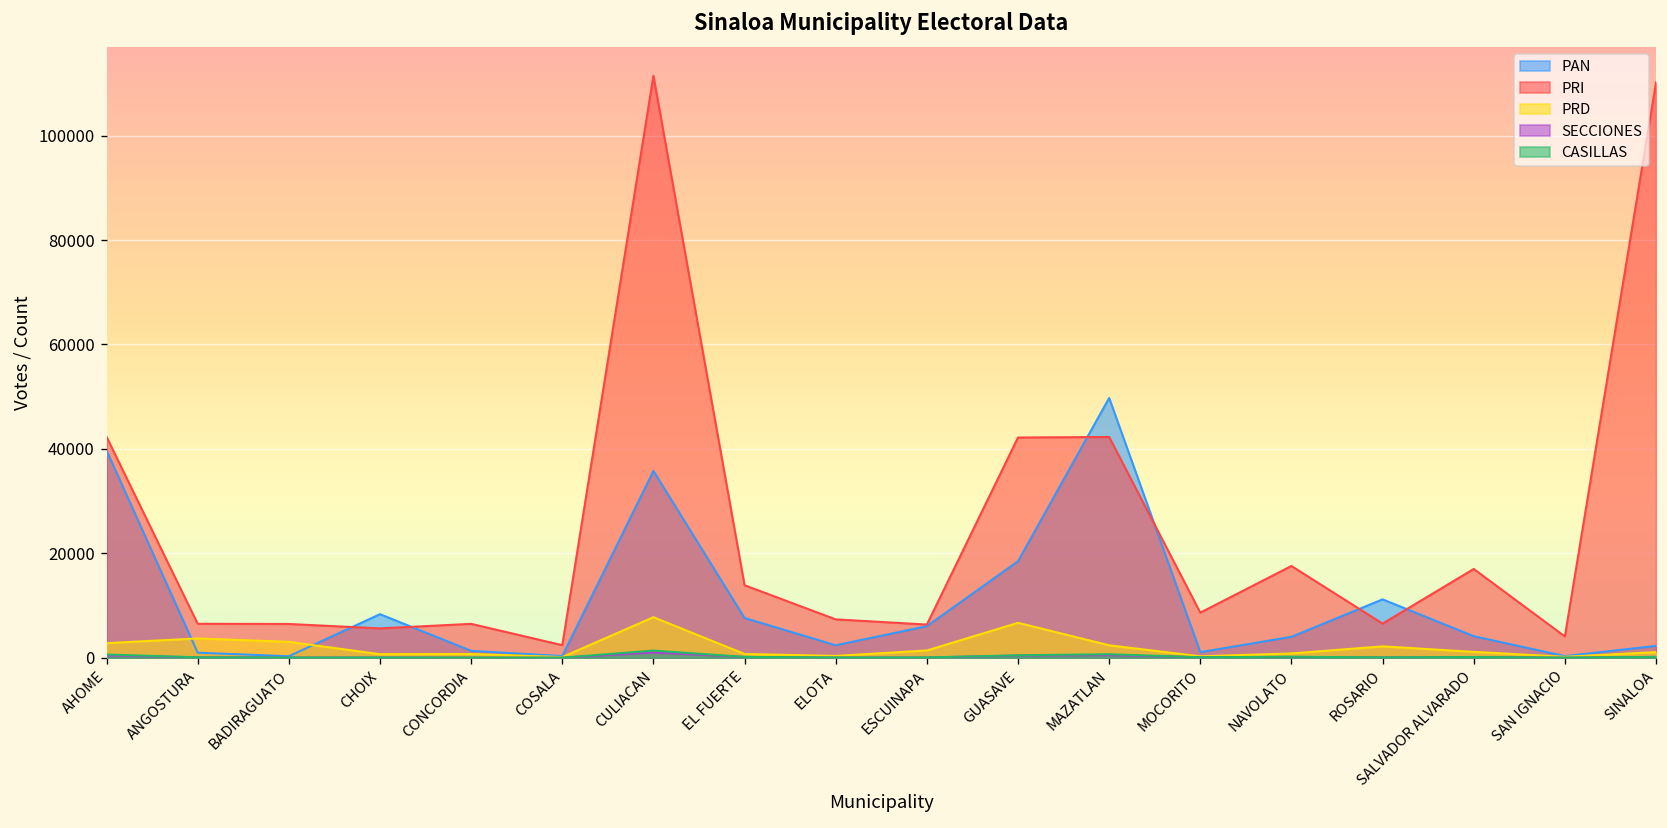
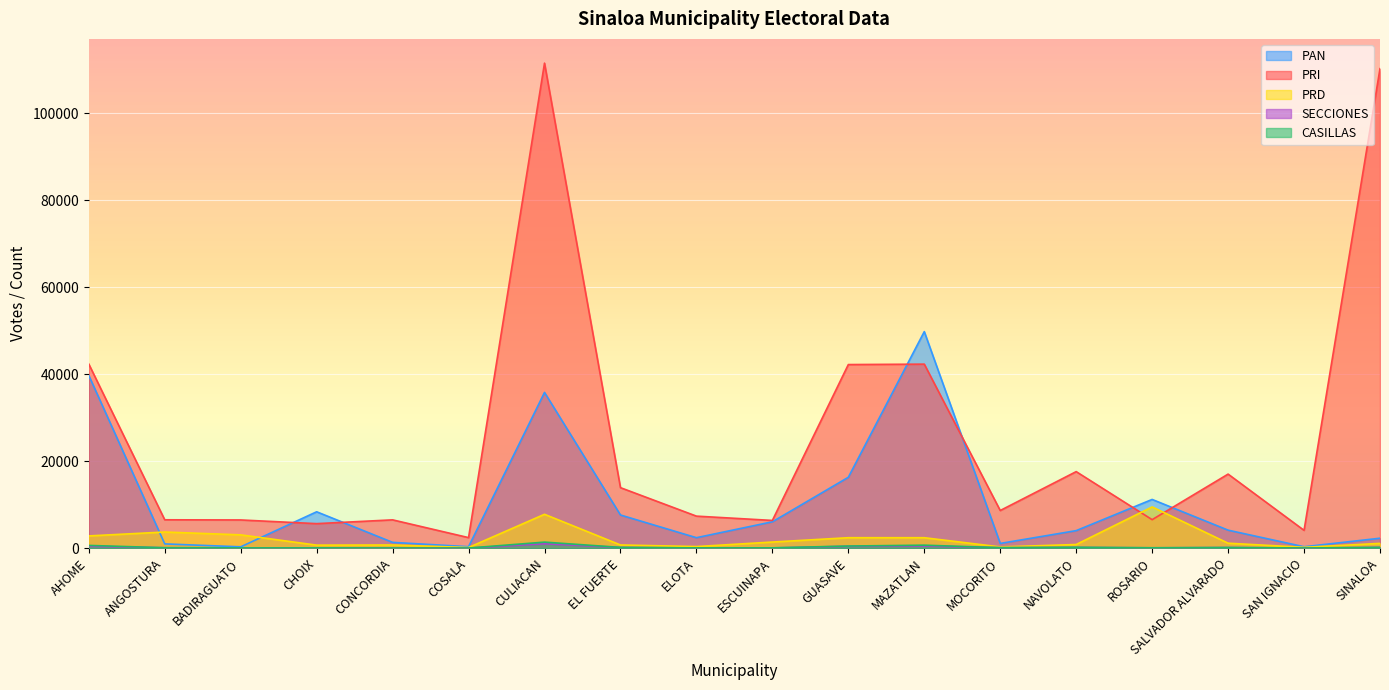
  {
    "PAN": {
      "AHOME": 40000,
      "ANGOSTURA": 1000,
      "CHOIX": 8000,
      "CONCORDIA": 1000,
      "CULIACAN": 36000,
      "EL FUERTE": 8000,
      "ELOTA": 2000,
-     "GUASAVE": 19000,
+     "GUASAVE": 16000,
      "MAZATLAN": 50000,
      "MOCORITO": 1000,
      "NAVOLATO": 4000,
      "ROSARIO": 11000,
      "SALVADOR ALVARADO": 4000,
      "SINALOA": 2000
    },
    "PRI": {
      "AHOME": 42000,
      "ANGOSTURA": 7000,
      "BADIRAGUATO": 6000,
      "CHOIX": 6000,
      "CONCORDIA": 7000,
      "COSALA": 2000,
      "CULIACAN": 111000,
      "EL FUERTE": 14000,
      "ELOTA": 7000,
      "GUASAVE": 42000,
      "MAZATLAN": 42000,
      "MOCORITO": 9000,
      "NAVOLATO": 18000,
      "ROSARIO": 7000,
      "SALVADOR ALVARADO": 17000,
      "SAN IGNACIO": 4000,
      "SINALOA": 110000
    },
    "PRD": {
      "AHOME": 3000,
      "ANGOSTURA": 4000,
      "BADIRAGUATO": 3000,
      "CHOIX": 1000,
      "CONCORDIA": 1000,
      "CULIACAN": 8000,
      "ESCUINAPA": 1000,
-     "GUASAVE": 7000,
+     "GUASAVE": 2000,
      "MAZATLAN": 2000,
      "NAVOLATO": 1000,
-     "ROSARIO": 2000,
+     "ROSARIO": 9000,
      "SALVADOR ALVARADO": 1000,
      "SINALOA": 1000
    }
  }
